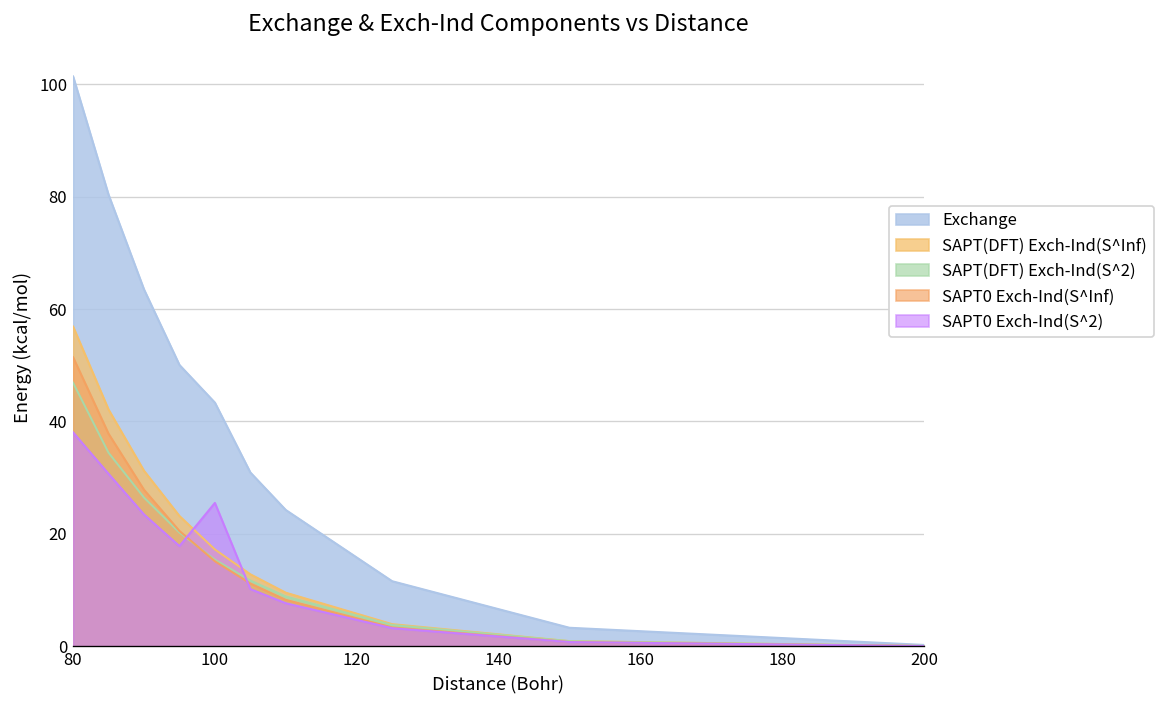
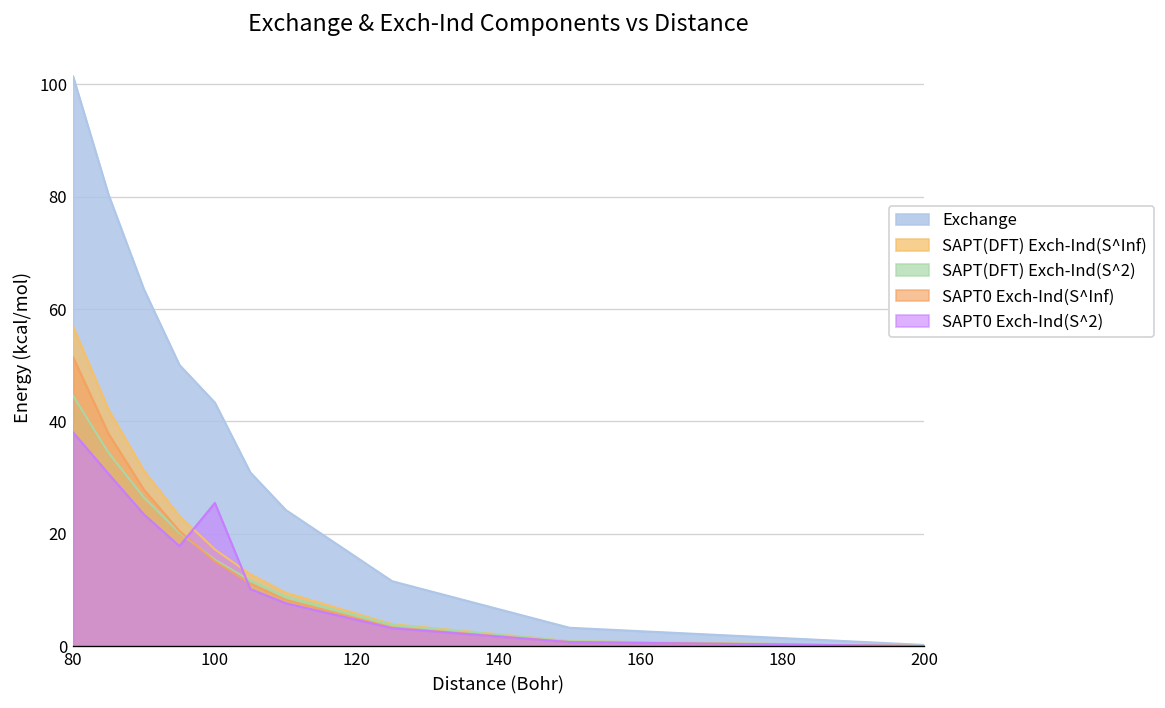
  {
    "Exchange": {
      "80": 101,
      "100": 43
    },
    "SAPT(DFT) Exch-Ind(S^2)": {
-     "80": 47
+     "80": 45
    },
    "SAPT0 Exch-Ind(S^2)": {
      "80": 38,
      "100": 26
    }
  }
